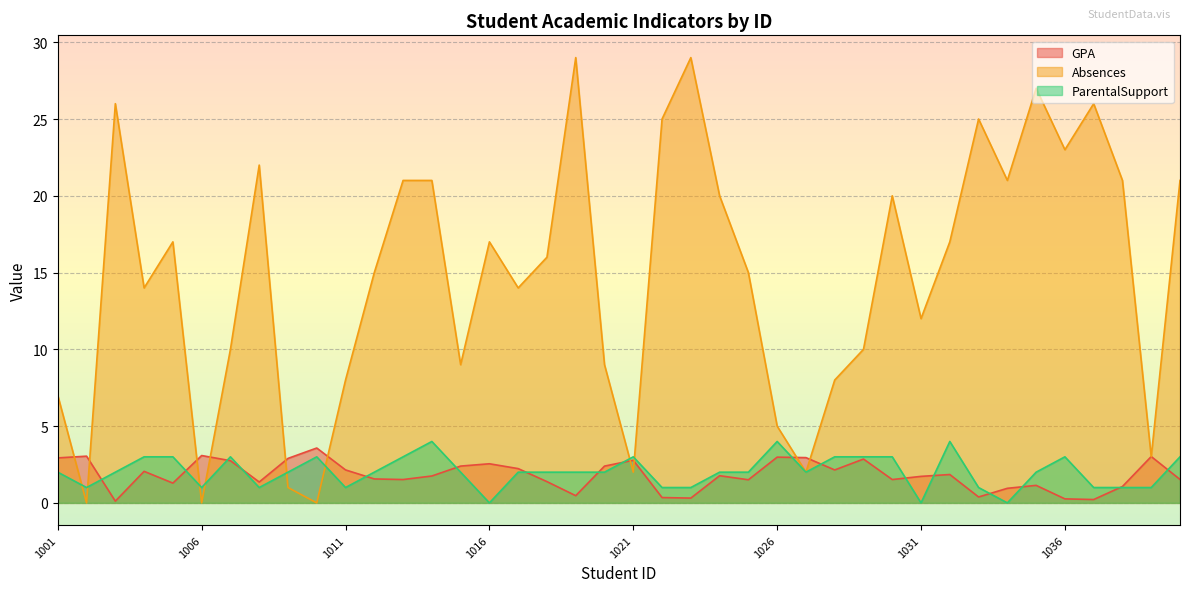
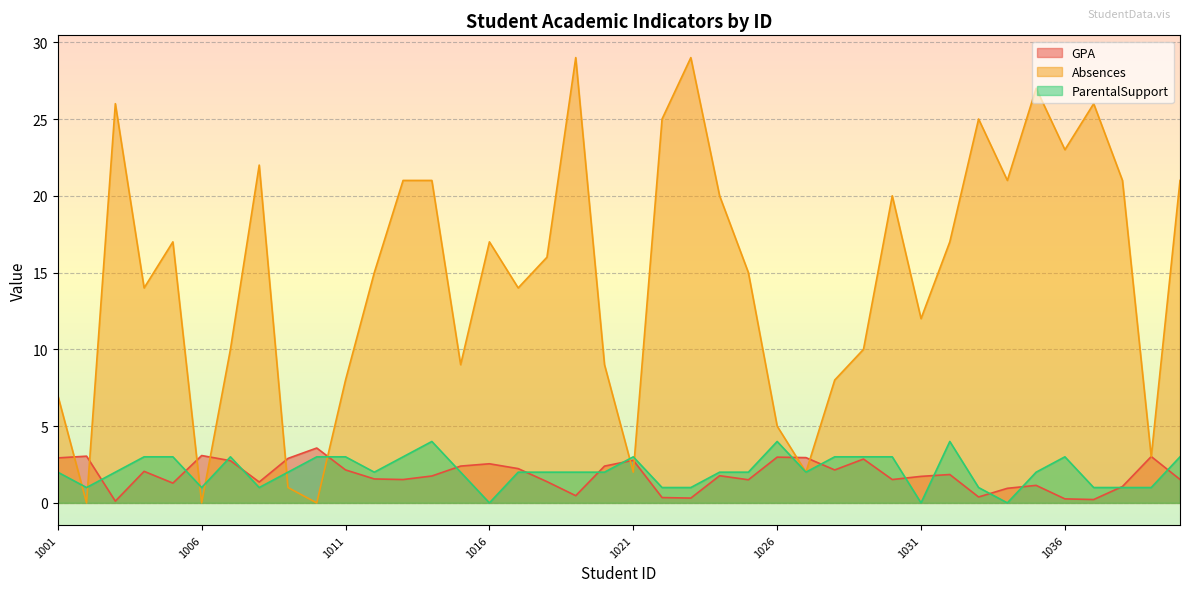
  {
    "GPA": {
      "1001": 3,
      "1006": 3,
      "1011": 2,
      "1016": 2.5,
      "1021": 2.8,
      "1026": 3,
      "1031": 1.7,
      "1036": 0.3
    },
    "Absences": {
      "1001": 7,
      "1006": 0,
      "1011": 8,
      "1016": 17,
      "1021": 2,
      "1026": 5,
      "1031": 12,
      "1036": 23
    },
    "ParentalSupport": {
      "1001": 2,
      "1006": 1,
-     "1011": 1,
+     "1011": 3,
      "1016": 0,
      "1021": 3,
      "1026": 4,
      "1031": 0,
      "1036": 3
    }
  }
